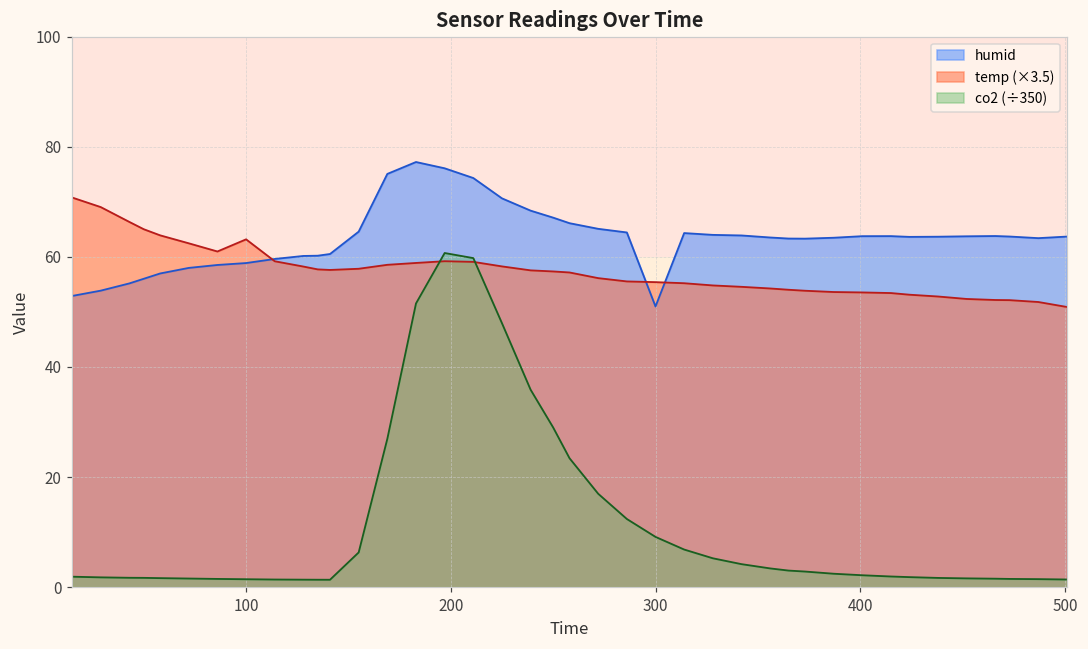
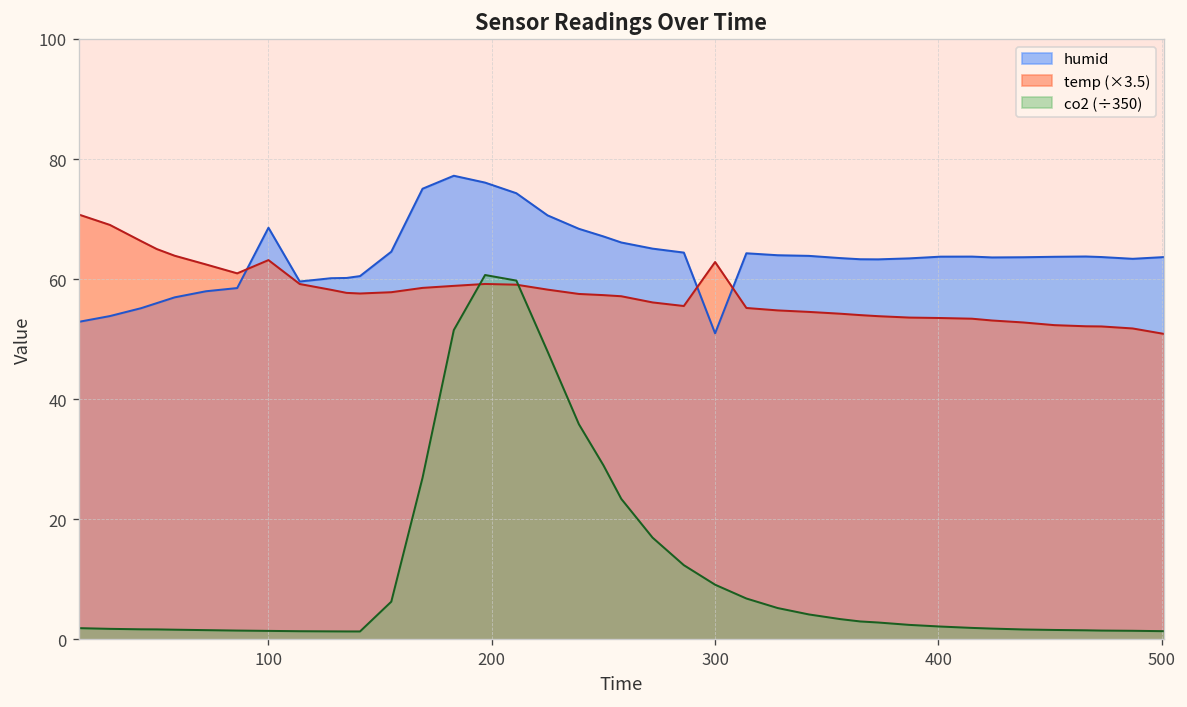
  {
    "humid": {
-     "100": 59,
+     "100": 69,
      "300": 51
    },
    "temp (×3.5)": {
      "100": 63,
-     "300": 55
+     "300": 63
    },
    "co2 (÷350)": {
      "100": 1,
      "300": 9
    }
  }
